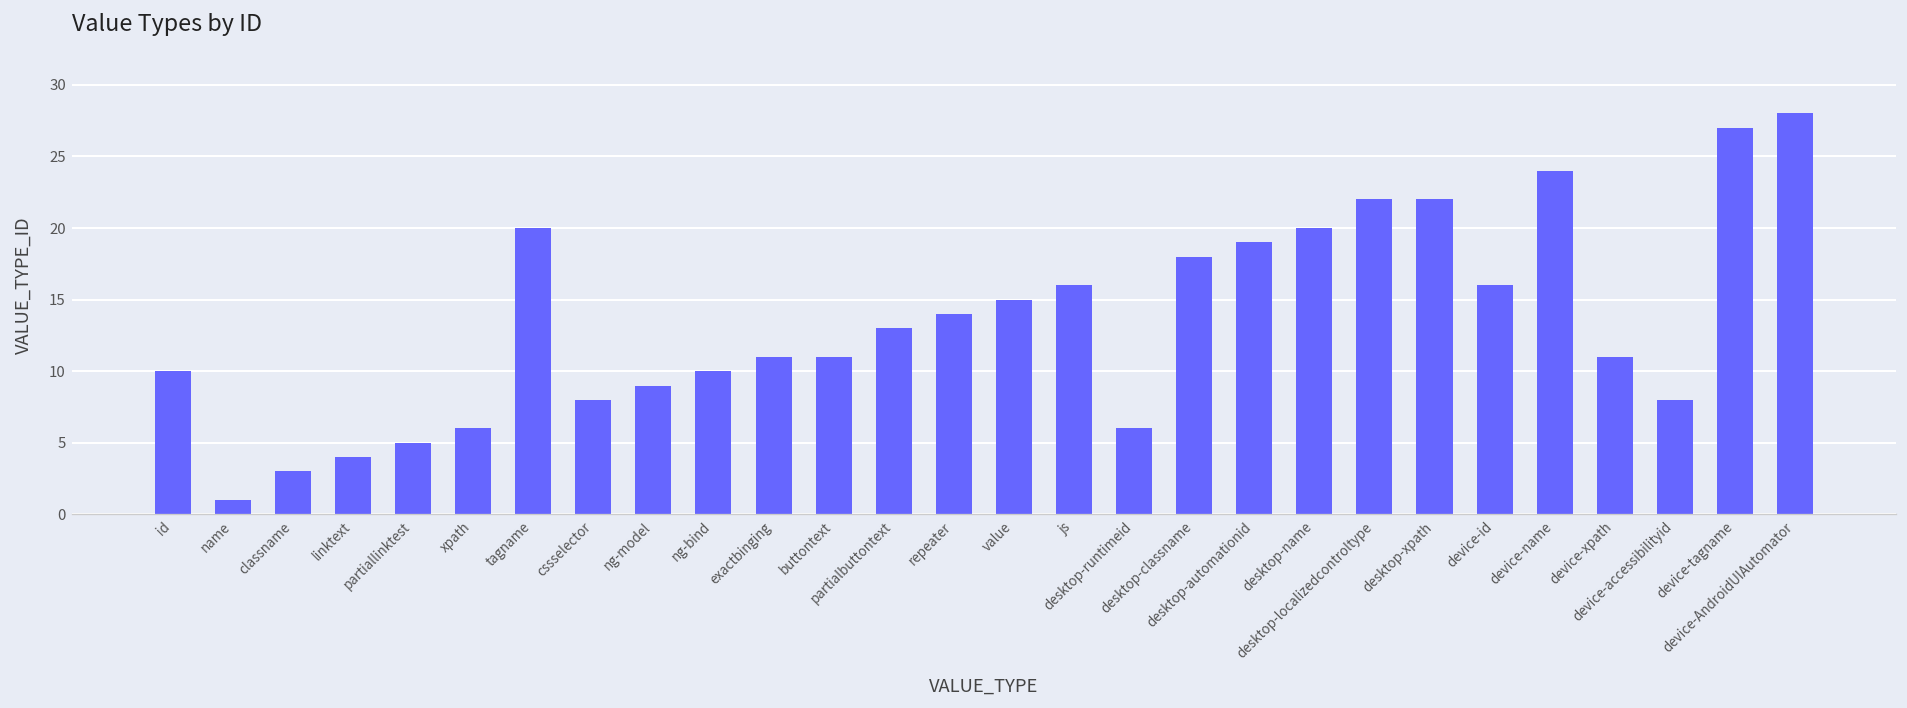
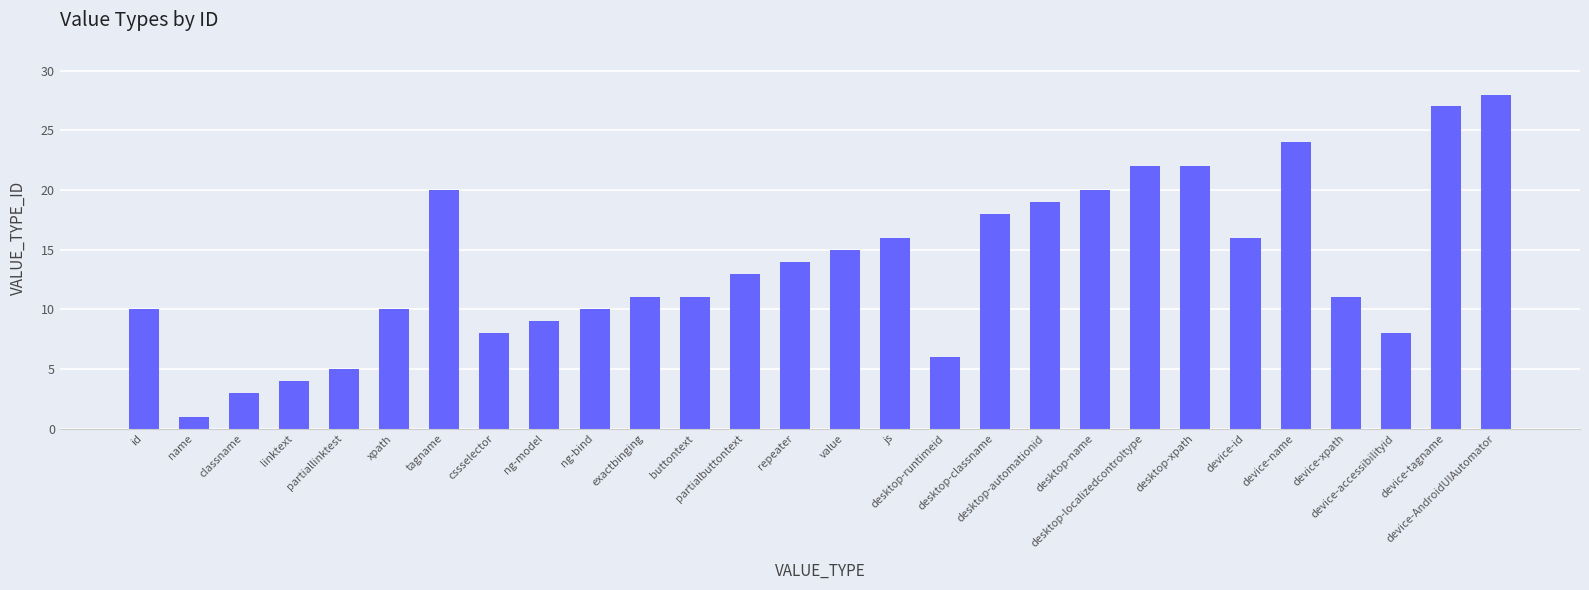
  {
    "id": 10,
    "name": 1,
    "classname": 3,
    "linktext": 4,
    "partiallinktest": 5,
-   "xpath": 6,
+   "xpath": 10,
    "tagname": 20,
    "cssselector": 8,
    "ng-model": 9,
    "ng-bind": 10,
    "exactbinging": 11,
    "buttontext": 11,
    "partialbuttontext": 13,
    "repeater": 14,
    "value": 15,
    "js": 16,
    "desktop-runtimeid": 6,
    "desktop-classname": 18,
    "desktop-automationid": 19,
    "desktop-name": 20,
    "desktop-localizedcontroltype": 22,
    "desktop-xpath": 22,
    "device-id": 16,
    "device-name": 24,
    "device-xpath": 11,
    "device-accessibilityid": 8,
    "device-tagname": 27,
    "device-AndroidUIAutomator": 28
  }
